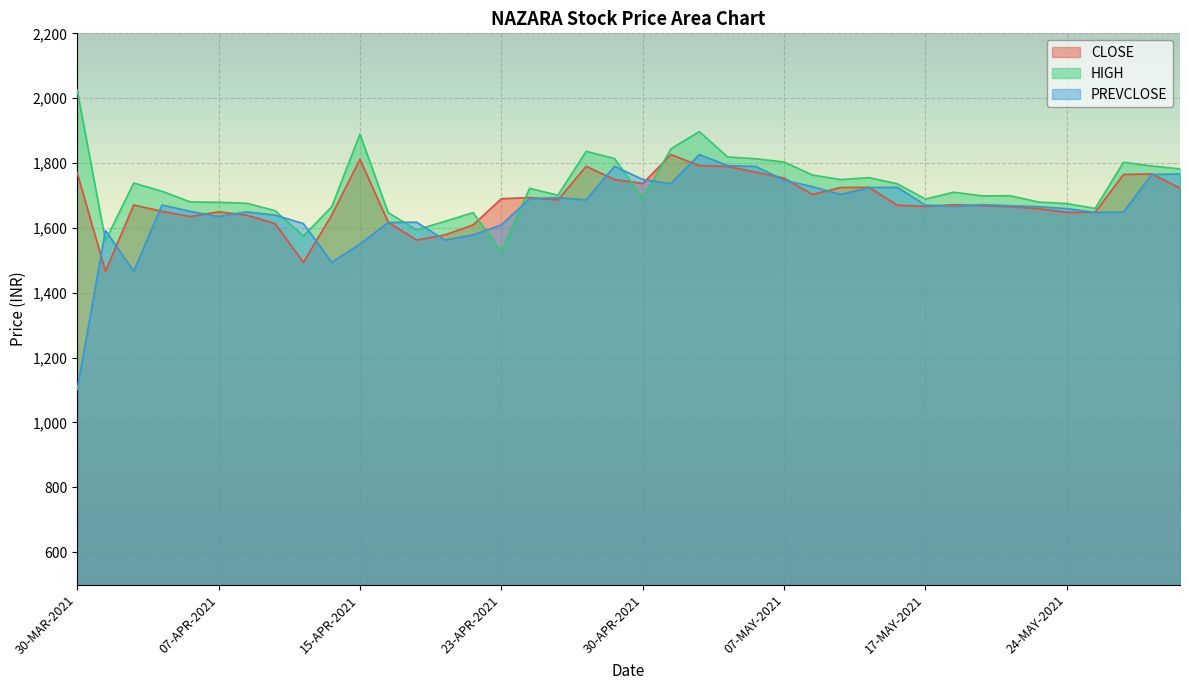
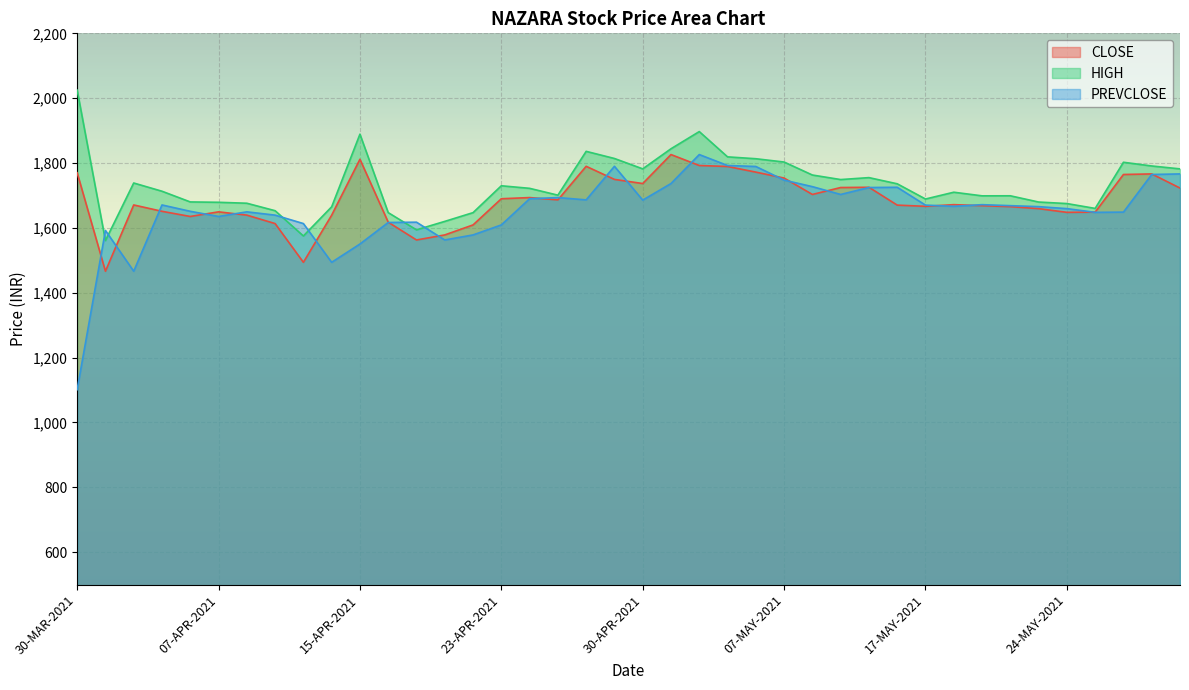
  {
    "CLOSE": {
      "30-MAR-2021": "1,770",
      "07-APR-2021": "1,650",
      "15-APR-2021": "1,810",
      "23-APR-2021": "1,690",
      "30-APR-2021": "1,740",
      "24-MAY-2021": "1,650"
    },
    "HIGH": {
      "30-MAR-2021": "2,020",
      "07-APR-2021": "1,680",
      "15-APR-2021": "1,890",
-     "23-APR-2021": "1,530",
-     "30-APR-2021": "1,690",
+     "23-APR-2021": "1,730",
+     "30-APR-2021": "1,780",
      "07-MAY-2021": "1,800",
      "17-MAY-2021": "1,690",
      "24-MAY-2021": "1,680"
    },
    "PREVCLOSE": {
      "30-MAR-2021": "1,100",
      "07-APR-2021": "1,640",
      "15-APR-2021": "1,550",
      "23-APR-2021": "1,610",
-     "30-APR-2021": "1,750",
+     "30-APR-2021": "1,690",
      "24-MAY-2021": "1,660"
    }
  }
